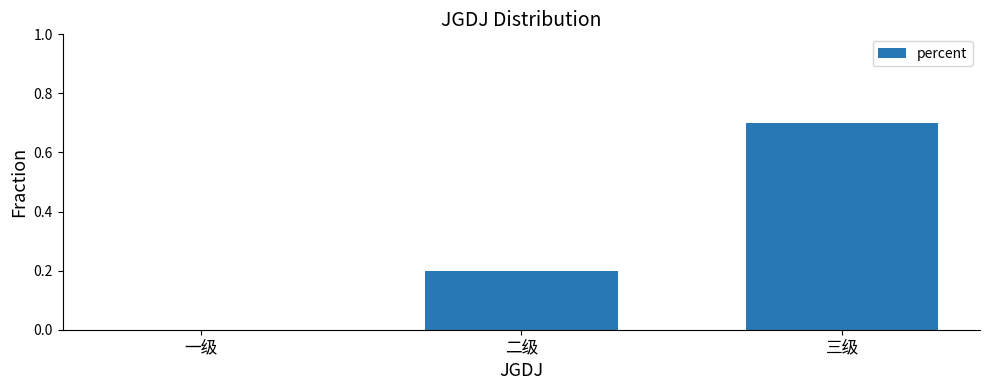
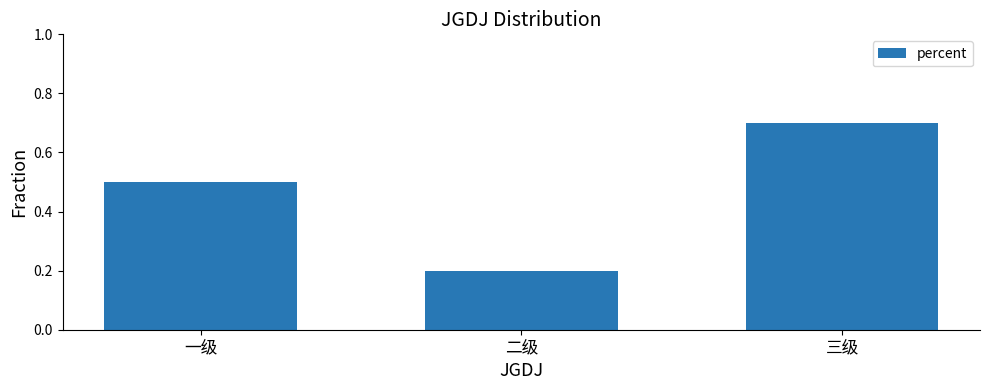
  {
-   "一级": 0.0,
+   "一级": 0.5,
    "二级": 0.2,
    "三级": 0.7
  }
